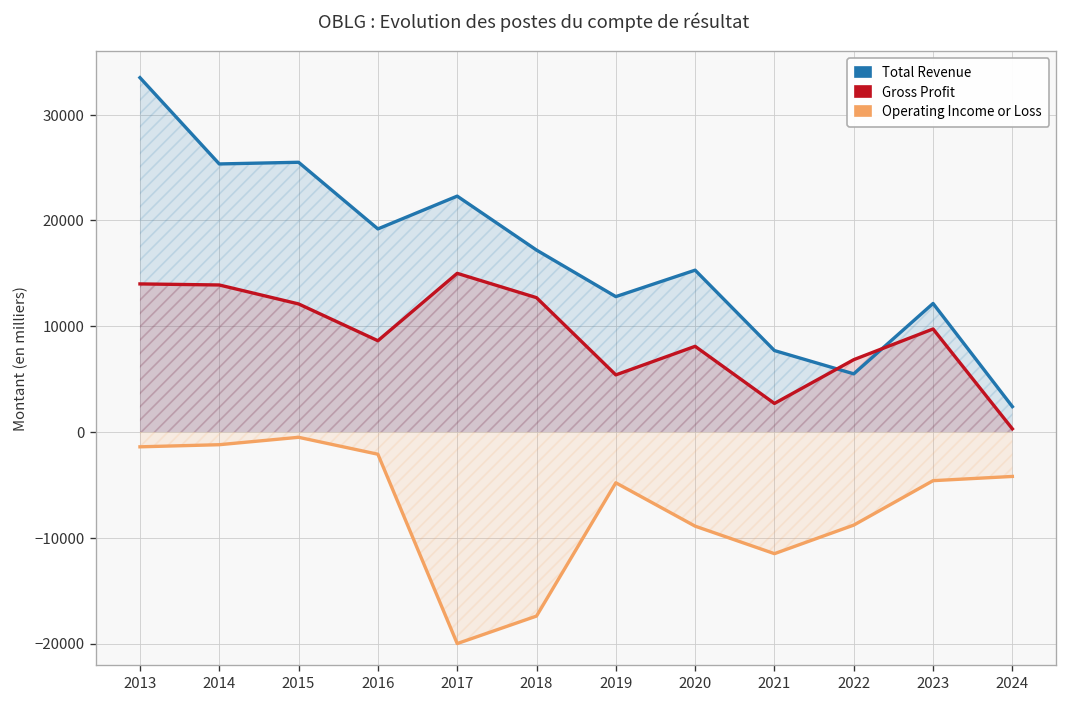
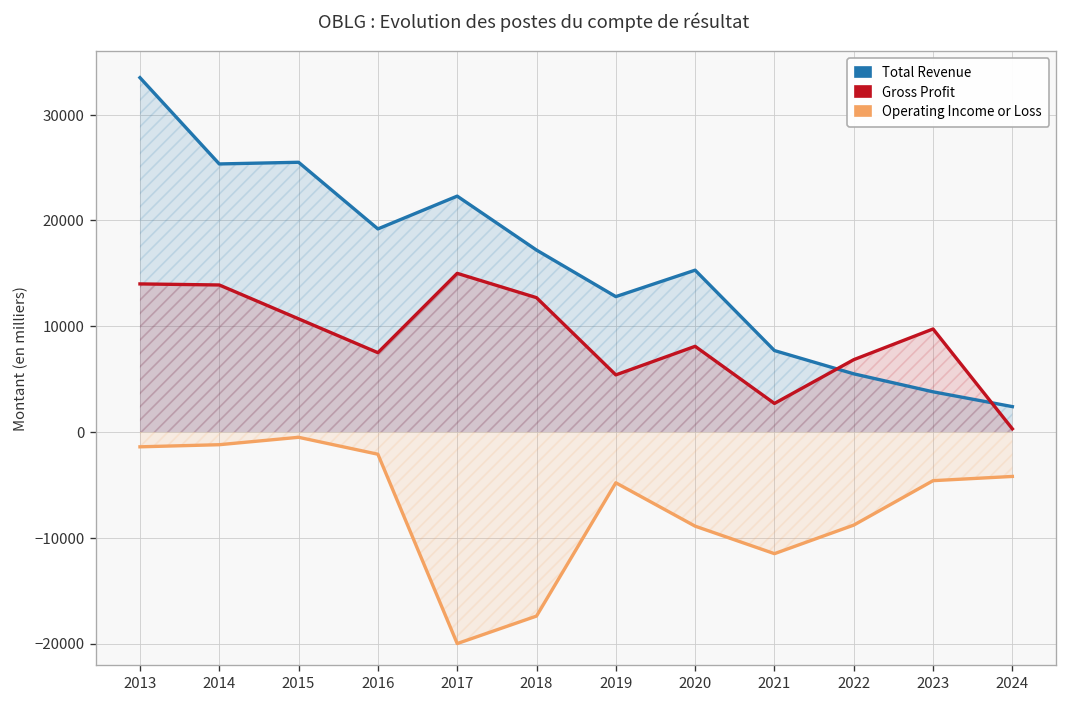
  {
    "Total Revenue": {
      "2013": 34000,
      "2014": 25000,
      "2015": 26000,
      "2016": 19000,
      "2017": 22000,
      "2018": 17000,
      "2019": 13000,
      "2020": 15000,
      "2021": 8000,
      "2022": 6000,
-     "2023": 12000,
+     "2023": 4000,
      "2024": 2000
    },
    "Gross Profit": {
      "2013": 14000,
      "2014": 14000,
-     "2015": 12000,
-     "2016": 9000,
+     "2015": 11000,
+     "2016": 8000,
      "2017": 15000,
      "2018": 13000,
      "2019": 5000,
      "2020": 8000,
      "2021": 3000,
      "2022": 7000,
      "2023": 10000,
      "2024": 0
    }
  }
